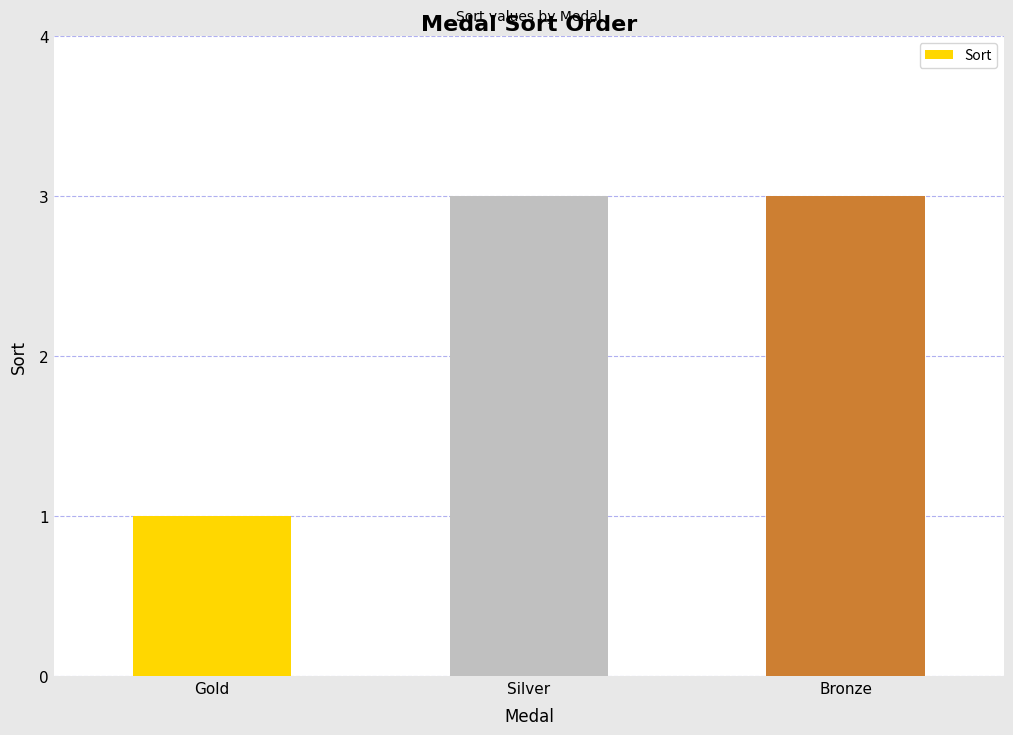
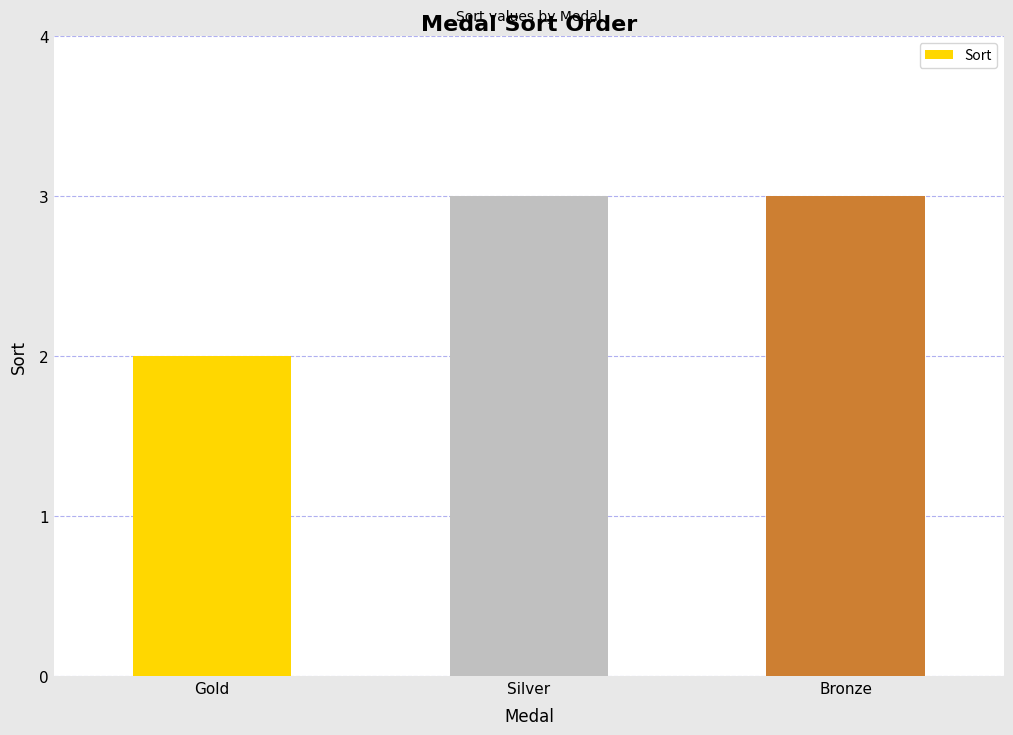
  {
-   "Gold": 1,
+   "Gold": 2,
    "Silver": 3,
    "Bronze": 3
  }
